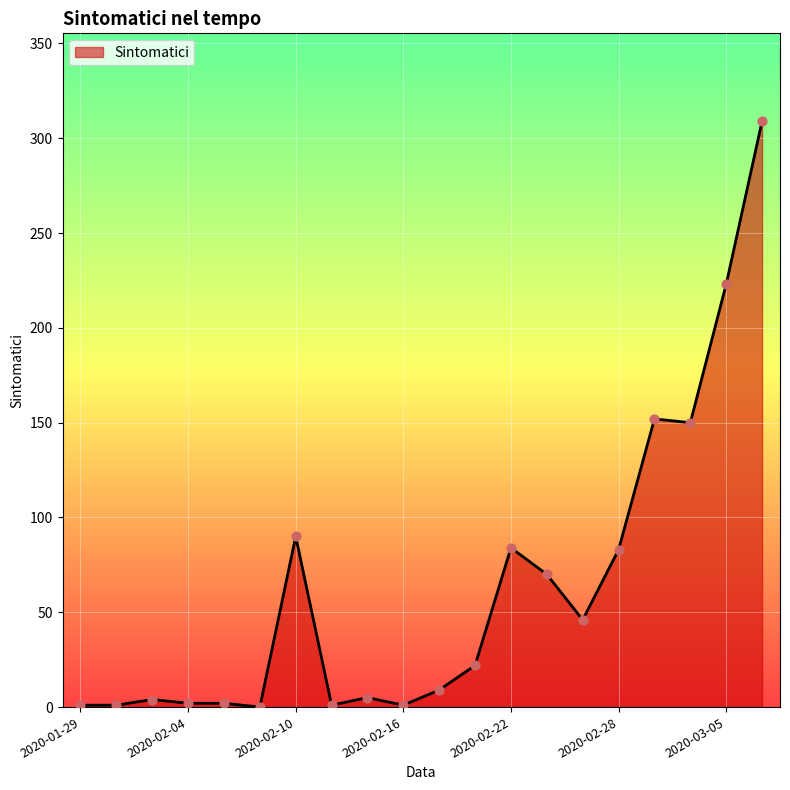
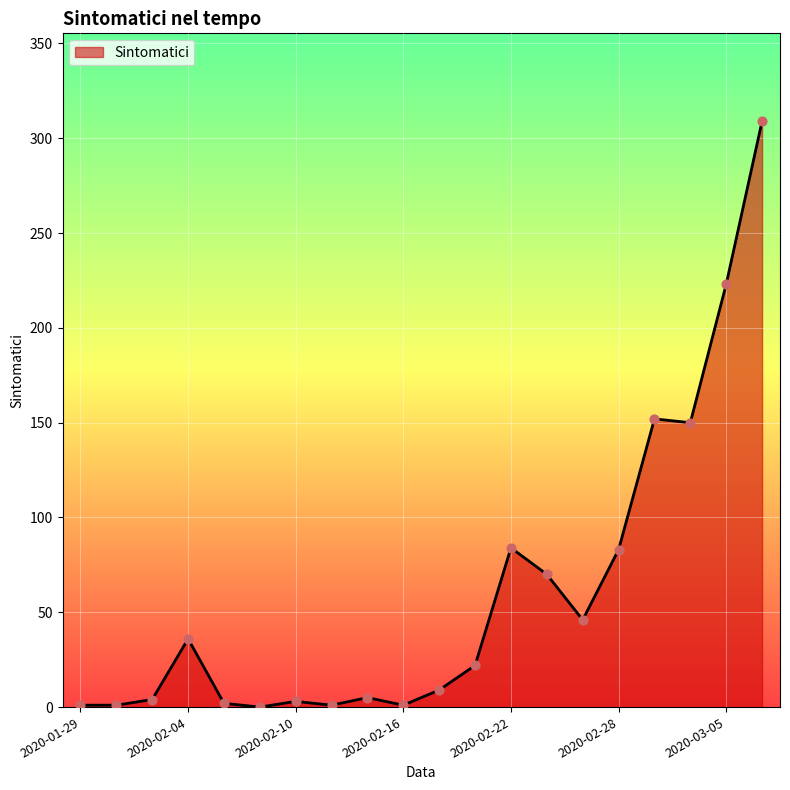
  {
    "2020-01-29": 1,
-   "2020-02-04": 2,
-   "2020-02-10": 90,
+   "2020-02-04": 36,
+   "2020-02-10": 3,
    "2020-02-16": 1,
    "2020-02-22": 84,
    "2020-02-28": 83,
    "2020-03-05": 223
  }
